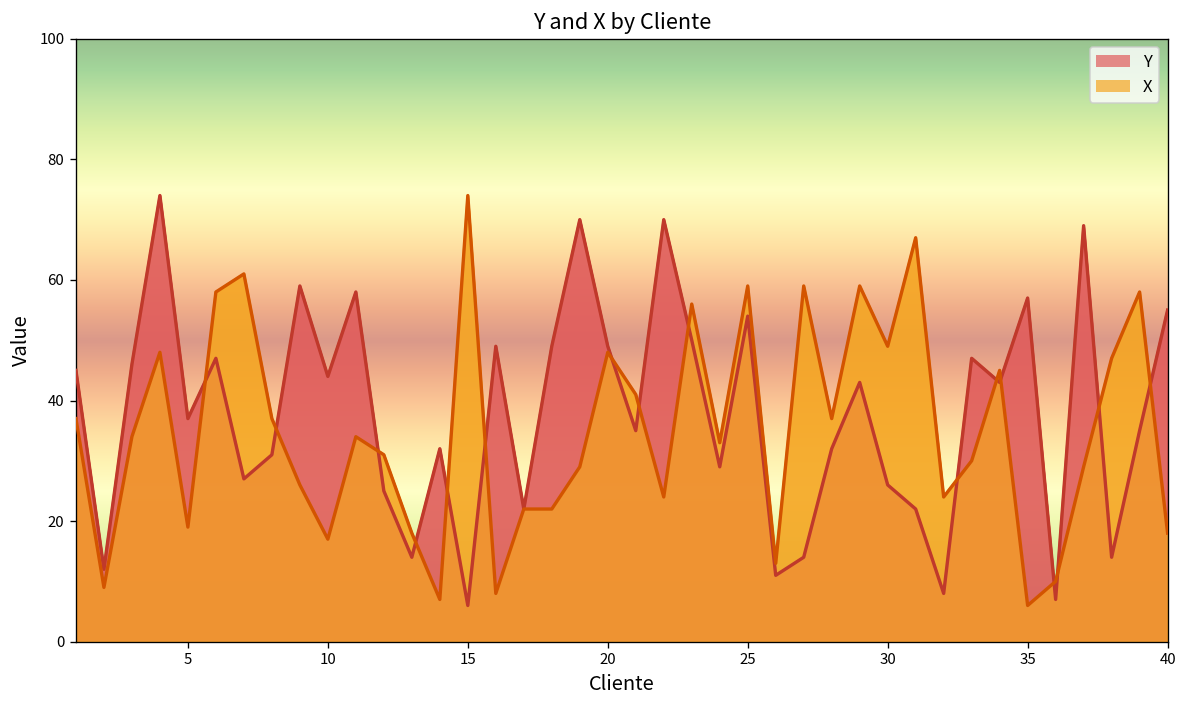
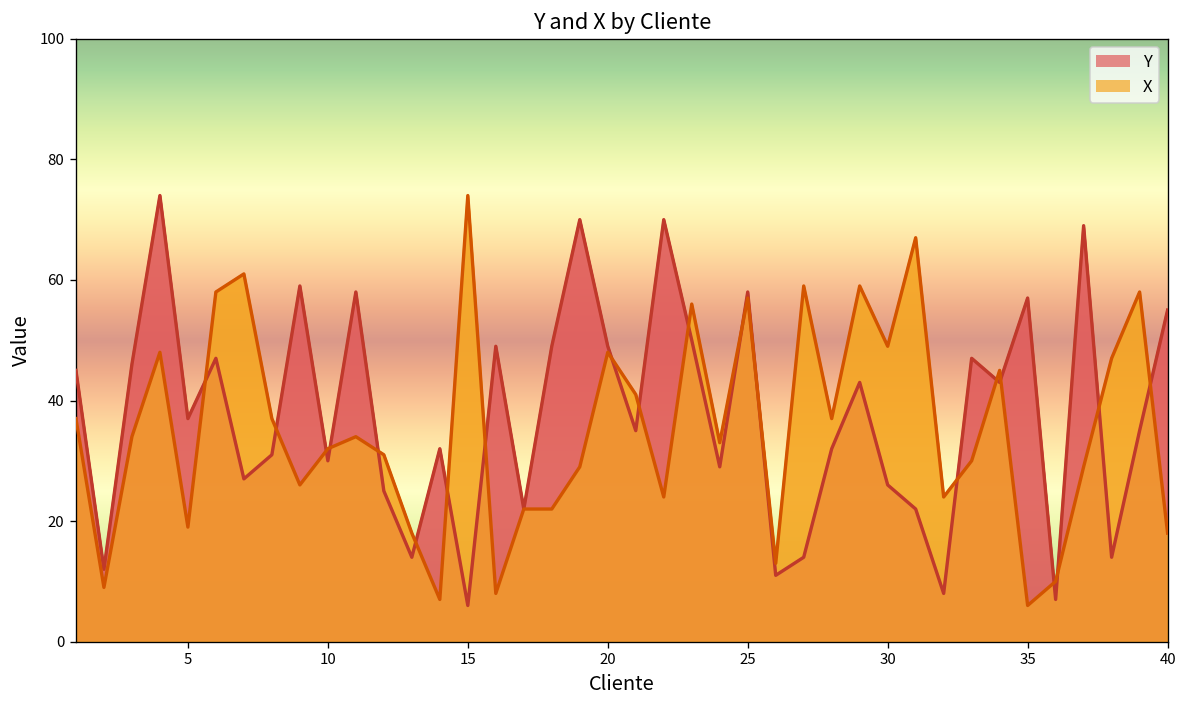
  {
    "Y": {
      "5": 37,
-     "10": 44,
+     "10": 30,
      "15": 6,
      "20": 49,
-     "25": 54,
+     "25": 58,
      "30": 26,
      "35": 57,
      "40": 55
    },
    "X": {
      "5": 19,
-     "10": 17,
+     "10": 32,
      "15": 74,
      "20": 48,
-     "25": 59,
+     "25": 57,
      "30": 49,
      "35": 6,
      "40": 18
    }
  }
